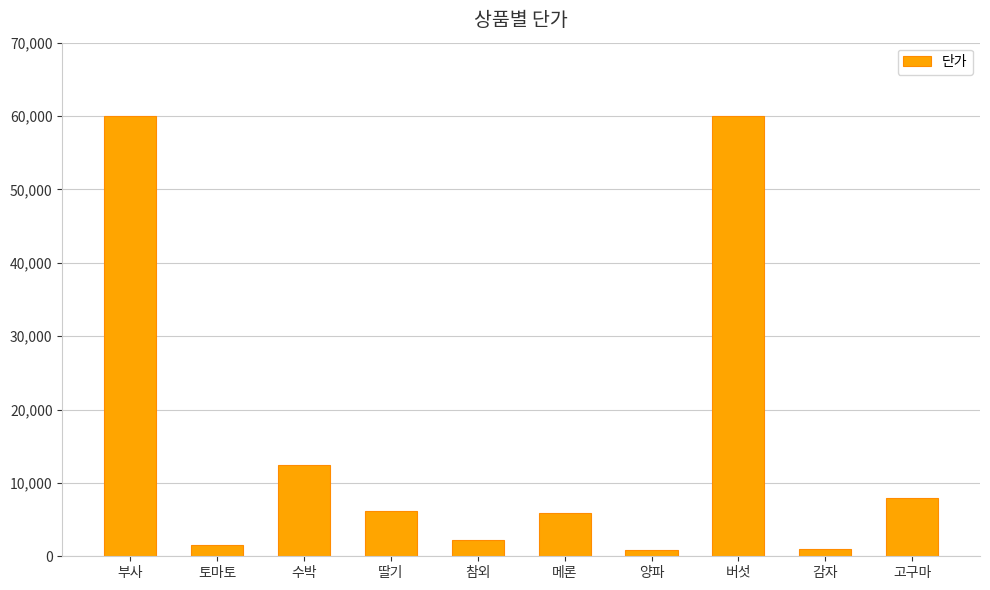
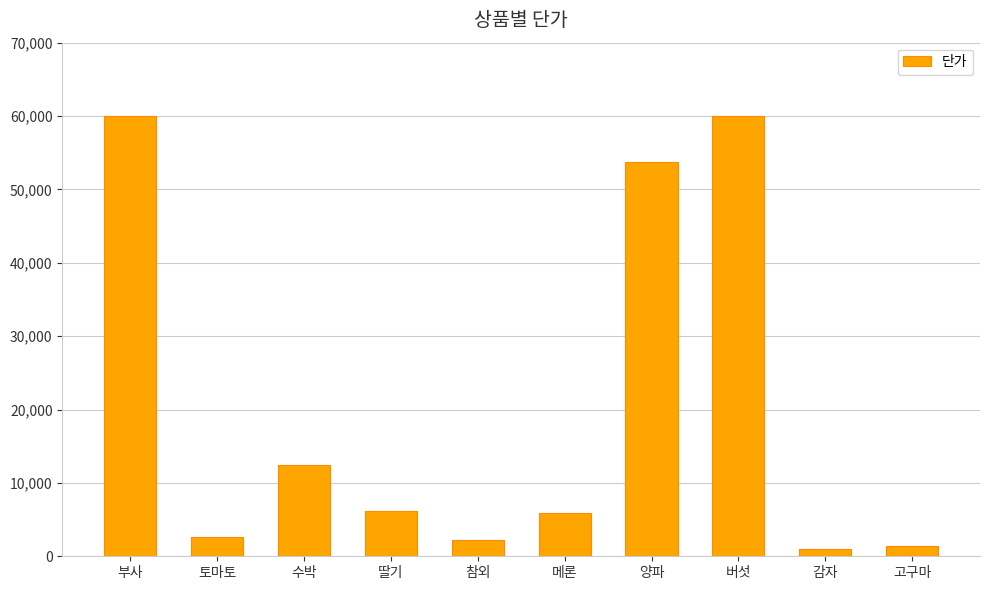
  {
    "부사": "60,000",
-   "토마토": "2,000",
+   "토마토": "3,000",
    "수박": "13,000",
    "딸기": "6,000",
    "참외": "2,000",
    "메론": "6,000",
-   "양파": "1,000",
+   "양파": "54,000",
    "버섯": "60,000",
    "감자": "1,000",
-   "고구마": "8,000"
+   "고구마": "1,000"
  }
